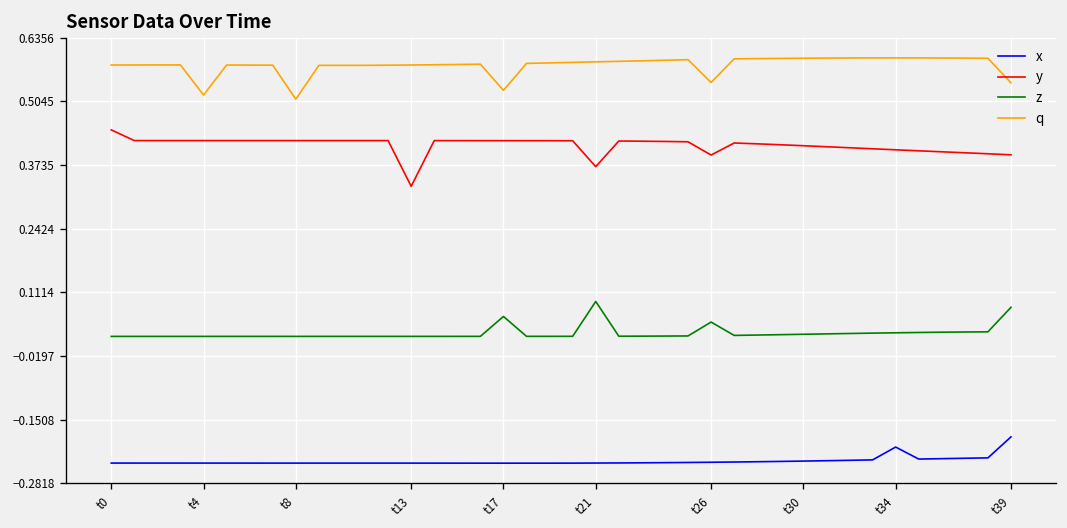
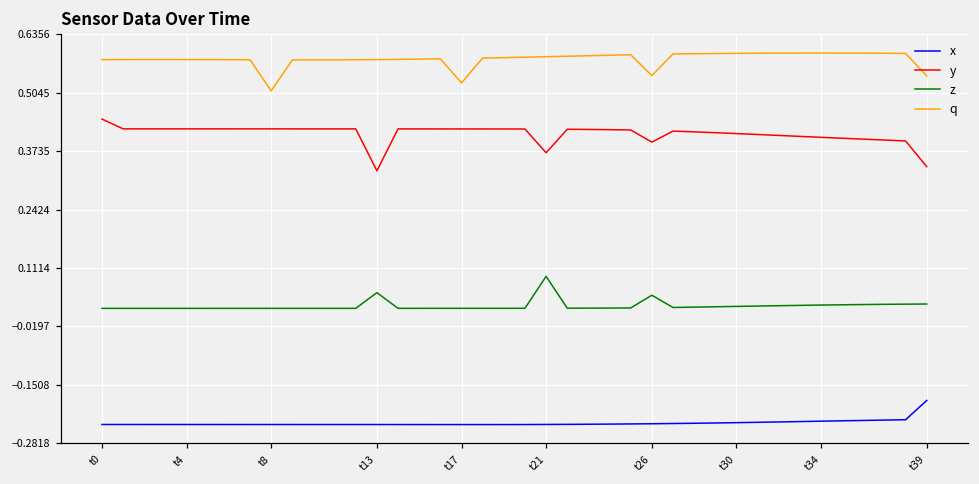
  {
    "x": {
      "t0": -0.24,
      "t4": -0.24,
      "t8": -0.24,
      "t13": -0.24,
      "t17": -0.24,
      "t21": -0.24,
      "t26": -0.24,
      "t30": -0.24,
-     "t34": -0.21,
+     "t34": -0.23,
      "t39": -0.19
    },
    "y": {
      "t0": 0.45,
      "t4": 0.42,
      "t8": 0.42,
      "t13": 0.33,
      "t17": 0.42,
      "t21": 0.37,
      "t26": 0.39,
      "t30": 0.41,
      "t34": 0.40,
-     "t39": 0.39
+     "t39": 0.34
    },
    "z": {
      "t0": 0.02,
      "t4": 0.02,
      "t8": 0.02,
-     "t13": 0.02,
-     "t17": 0.06,
+     "t13": 0.06,
+     "t17": 0.02,
      "t21": 0.09,
      "t26": 0.05,
      "t30": 0.03,
      "t34": 0.03,
-     "t39": 0.08
+     "t39": 0.03
    },
    "q": {
      "t0": 0.58,
-     "t4": 0.52,
+     "t4": 0.58,
      "t8": 0.51,
      "t13": 0.58,
      "t17": 0.53,
      "t21": 0.59,
      "t26": 0.54,
      "t30": 0.59,
      "t34": 0.59,
      "t39": 0.54
    }
  }
